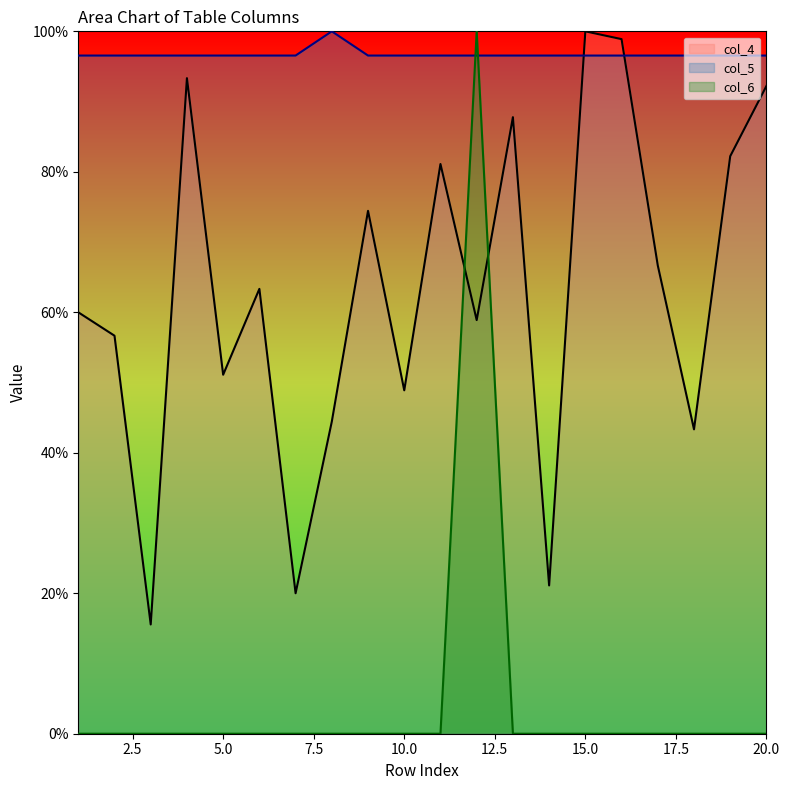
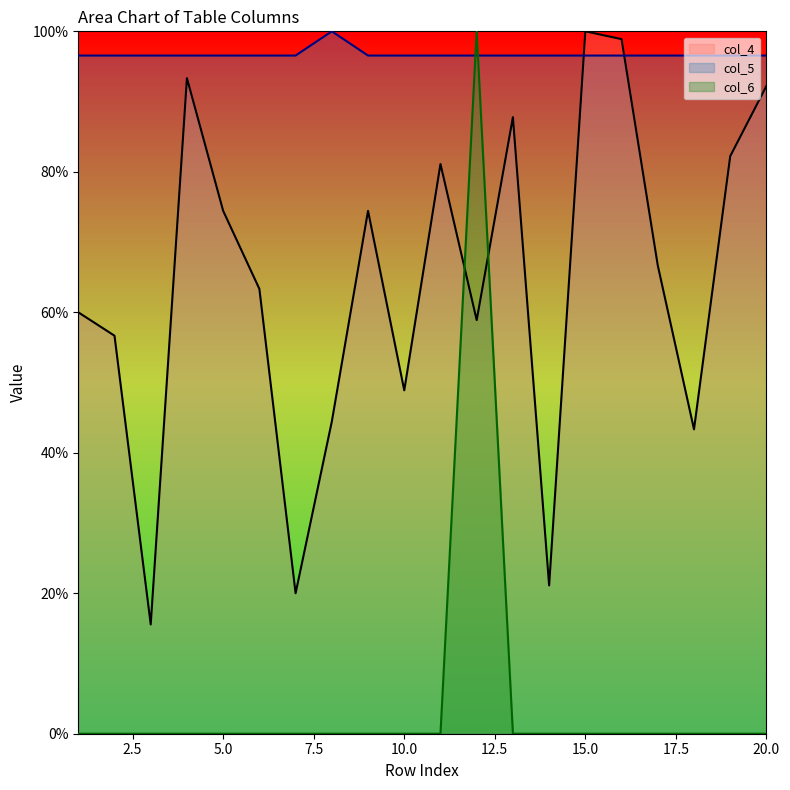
  {
    "col_4": {
-     "5.0": "51%",
+     "5.0": "74%",
      "10.0": "49%",
      "15.0": "100%",
      "20.0": "92%"
    },
    "col_5": {
      "5.0": "97%",
      "10.0": "97%",
      "15.0": "97%",
      "20.0": "97%"
    },
    "col_6": {
      "5.0": "0%",
      "10.0": "0%",
      "15.0": "0%",
      "20.0": "0%"
    }
  }
